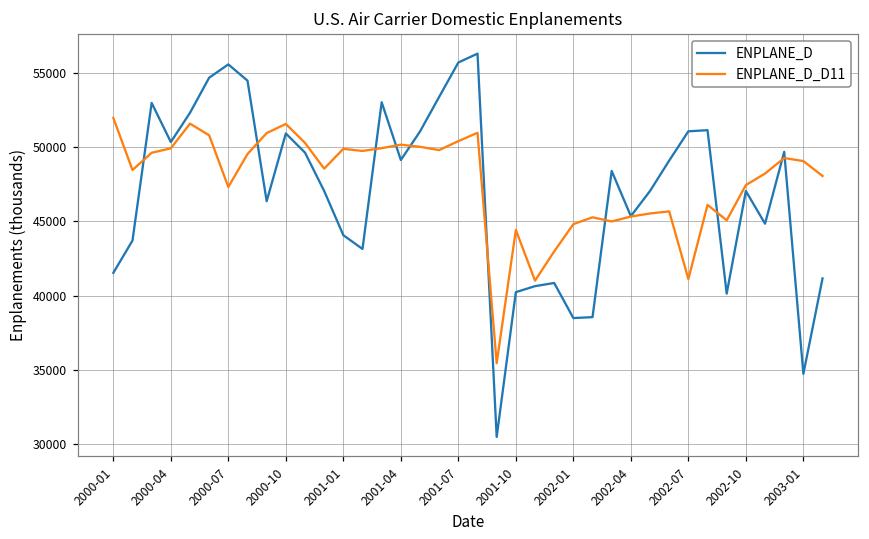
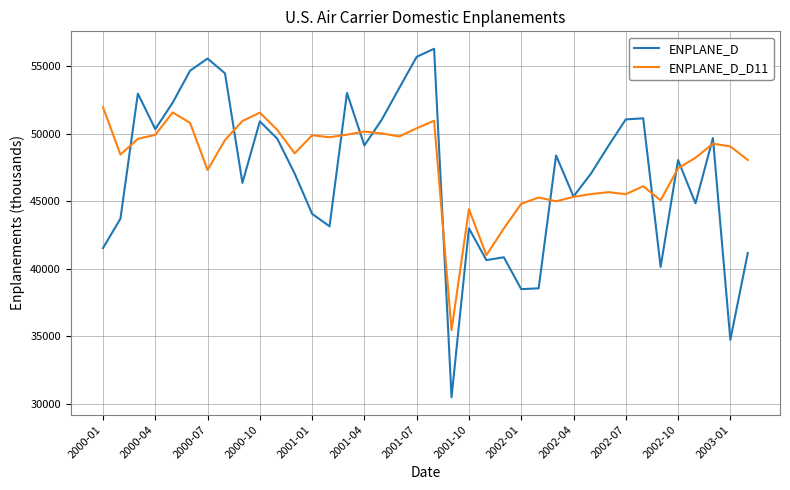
  {
    "ENPLANE_D": {
      "2000-01": 41500,
      "2000-04": 50300,
      "2000-07": 55600,
      "2000-10": 50900,
      "2001-01": 44100,
      "2001-04": 49100,
      "2001-07": 55700,
-     "2001-10": 40200,
+     "2001-10": 43000,
      "2002-01": 38500,
      "2002-07": 51100,
-     "2002-10": 47000,
+     "2002-10": 48100,
      "2003-01": 34700
    },
    "ENPLANE_D_D11": {
      "2000-01": 52000,
      "2000-04": 49900,
      "2000-07": 47300,
      "2000-10": 51600,
      "2001-01": 49900,
      "2001-04": 50200,
      "2001-07": 50400,
      "2001-10": 44400,
      "2002-01": 44800,
-     "2002-07": 41100,
+     "2002-07": 45500,
      "2002-10": 47400,
      "2003-01": 49100
    }
  }
